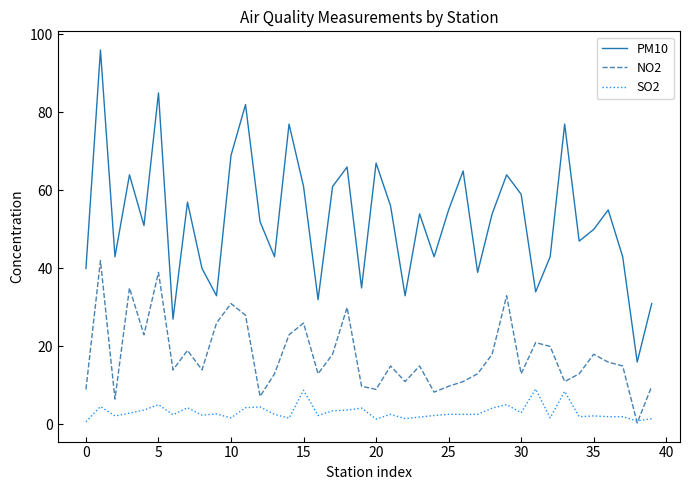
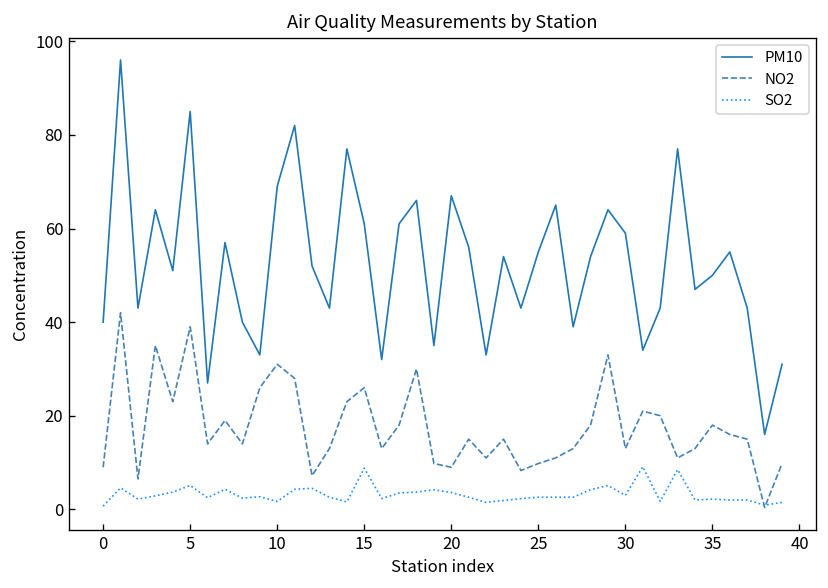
  {
    "SO2": {
      "0": 1,
      "5": 5,
      "10": 2,
      "15": 9,
-     "20": 1,
+     "20": 4,
      "25": 3,
      "30": 3,
      "35": 2
    }
  }
